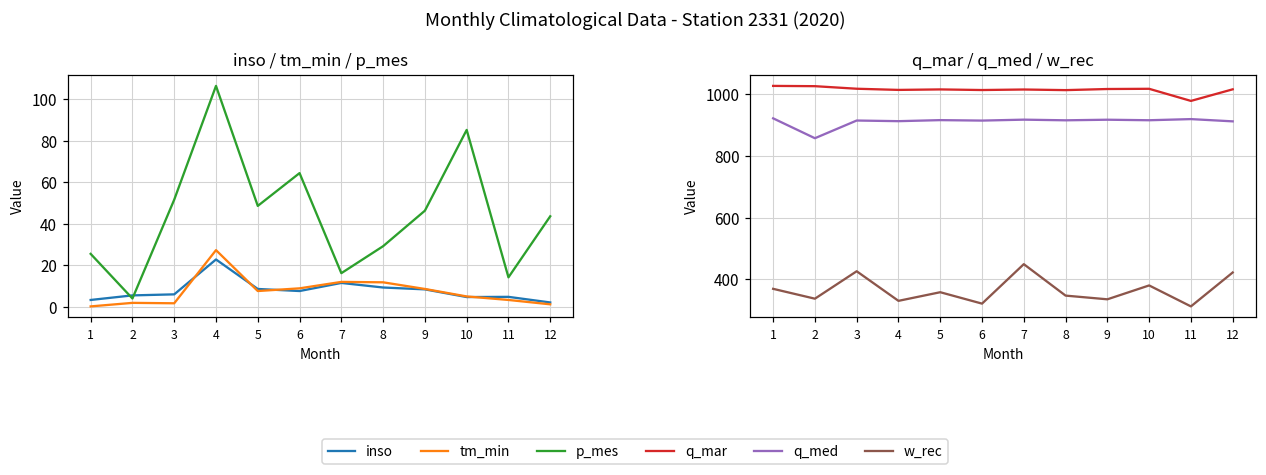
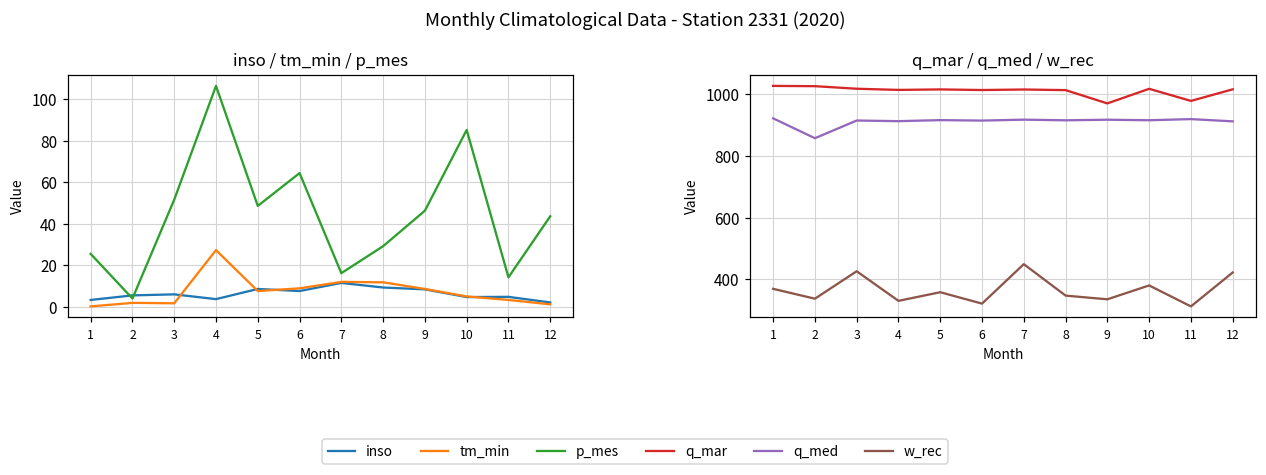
  {
    "inso / tm_min / p_mes": {
      "inso": {
        "1": 3,
        "2": 6,
        "3": 6,
-       "4": 23,
+       "4": 4,
        "8": 9,
        "11": 5
      },
      "tm_min": {
        "1": 0,
        "2": 2,
        "3": 2,
        "4": 27,
        "8": 12,
        "11": 3
      },
      "p_mes": {
        "1": 26,
        "2": 4,
        "3": 52,
        "4": 106,
        "5": 49,
        "6": 64,
        "7": 16,
        "8": 29,
        "9": 46,
        "10": 85,
        "11": 14,
        "12": 44
      }
    },
    "q_mar / q_med / w_rec": {
      "q_mar": {
        "1": 1030,
        "2": 1030,
        "3": 1020,
        "4": 1010,
        "5": 1020,
        "6": 1010,
        "7": 1020,
        "8": 1010,
-       "9": 1020,
+       "9": 970,
        "10": 1020,
        "11": 980,
        "12": 1020
      },
      "q_med": {
        "1": 920,
        "2": 860,
        "3": 910,
        "4": 910,
        "5": 920,
        "6": 910,
        "7": 920,
        "8": 920,
        "9": 920,
        "10": 920,
        "11": 920,
        "12": 910
      },
      "w_rec": {
        "1": 370,
        "2": 340,
        "3": 430,
        "4": 330,
        "5": 360,
        "6": 320,
        "7": 450,
        "8": 350,
        "9": 340,
        "10": 380,
        "11": 310,
        "12": 420
      }
    }
  }
